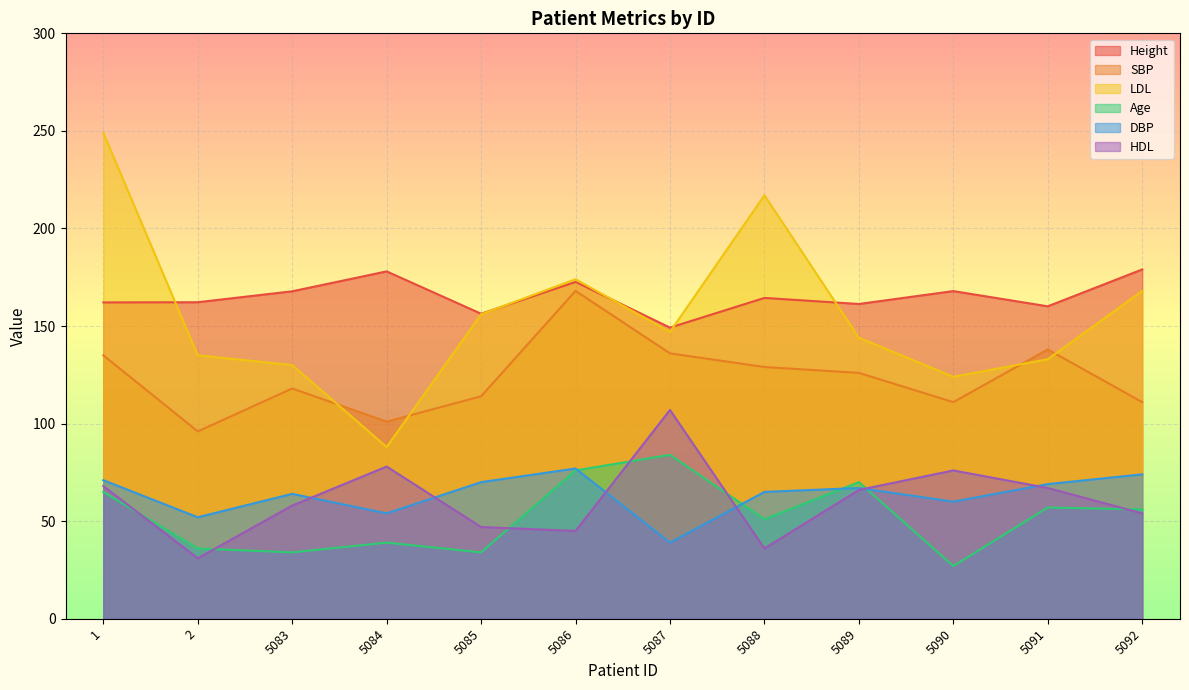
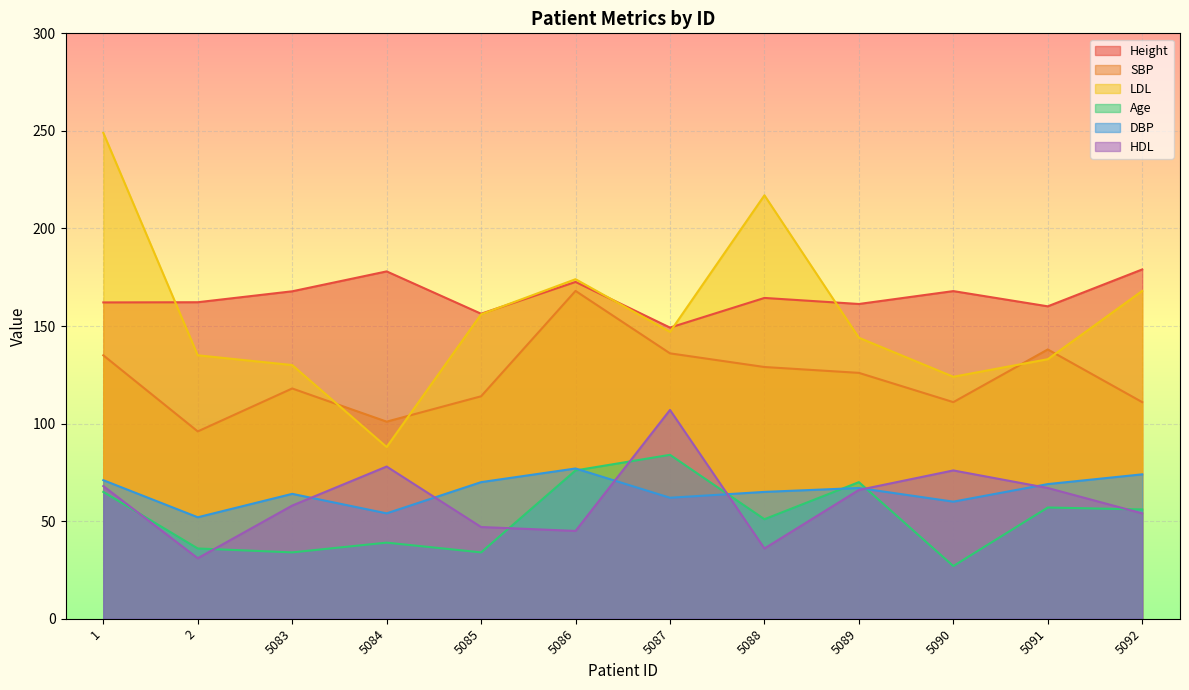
  {
    "Age": {
      "1": 65,
      "2": 36,
      "5083": 34,
      "5084": 39,
      "5085": 34,
      "5087": 84,
      "5088": 51,
      "5089": 70,
      "5090": 27,
      "5091": 57,
      "5092": 56
    },
    "DBP": {
      "1": 71,
      "2": 52,
      "5083": 64,
      "5084": 54,
      "5085": 70,
-     "5087": 39,
+     "5087": 62,
      "5088": 65,
      "5090": 60,
      "5091": 69,
      "5092": 74
    },
    "HDL": {
      "1": 68,
      "2": 31,
      "5083": 58,
      "5084": 78,
      "5085": 47,
      "5086": 45,
      "5087": 107,
      "5088": 36,
      "5090": 76,
      "5091": 67,
      "5092": 54
    }
  }
